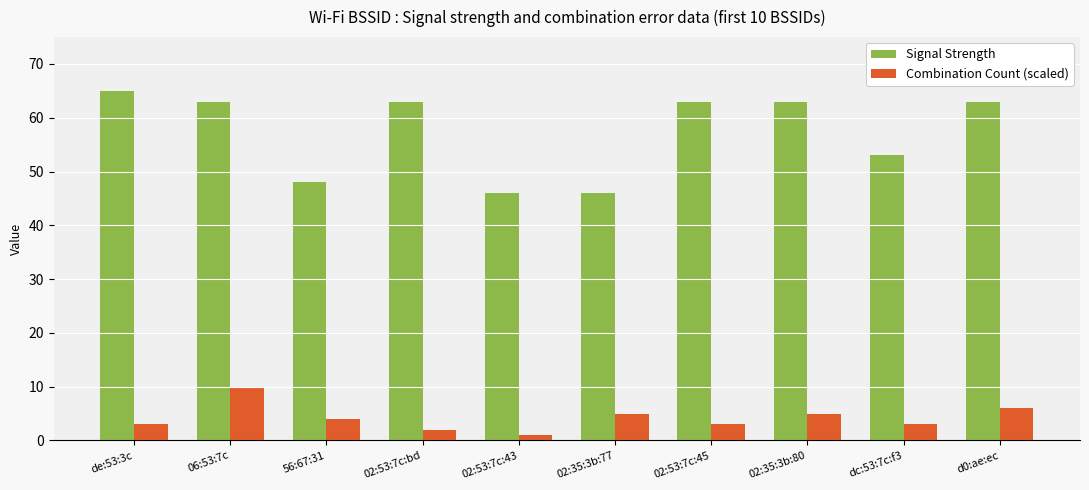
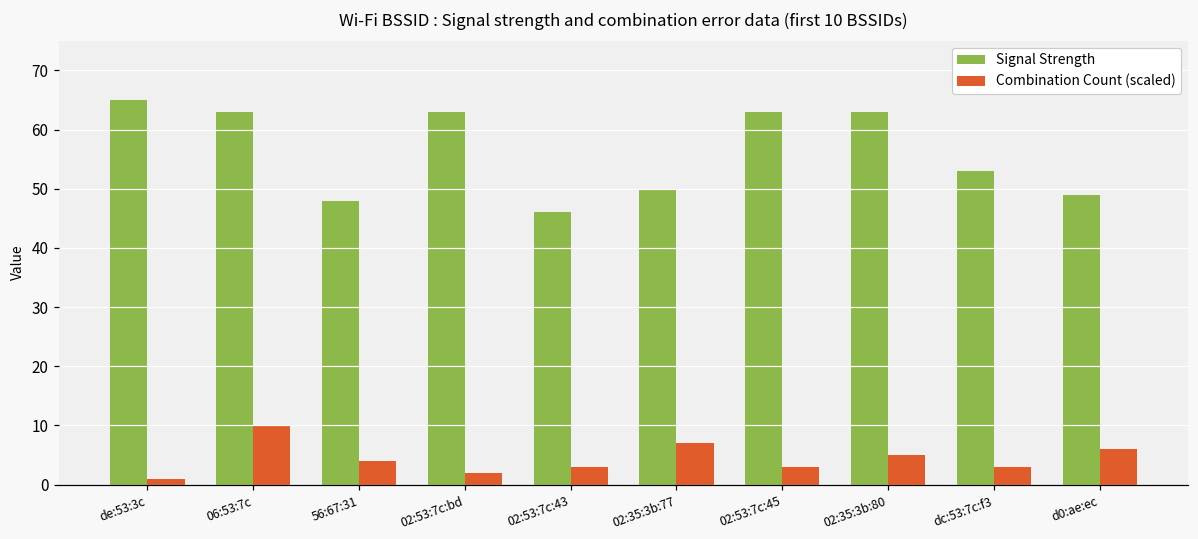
  {
    "Signal Strength": {
      "de:53:3c": 65,
      "06:53:7c": 63,
      "56:67:31": 48,
      "02:53:7c:bd": 63,
      "02:53:7c:43": 46,
-     "02:35:3b:77": 46,
+     "02:35:3b:77": 50,
      "02:53:7c:45": 63,
      "02:35:3b:80": 63,
      "dc:53:7c:f3": 53,
-     "d0:ae:ec": 63
+     "d0:ae:ec": 49
    },
    "Combination Count (scaled)": {
-     "de:53:3c": 3,
+     "de:53:3c": 1,
      "06:53:7c": 10,
      "56:67:31": 4,
      "02:53:7c:bd": 2,
-     "02:53:7c:43": 1,
-     "02:35:3b:77": 5,
+     "02:53:7c:43": 3,
+     "02:35:3b:77": 7,
      "02:53:7c:45": 3,
      "02:35:3b:80": 5,
      "dc:53:7c:f3": 3,
      "d0:ae:ec": 6
    }
  }
